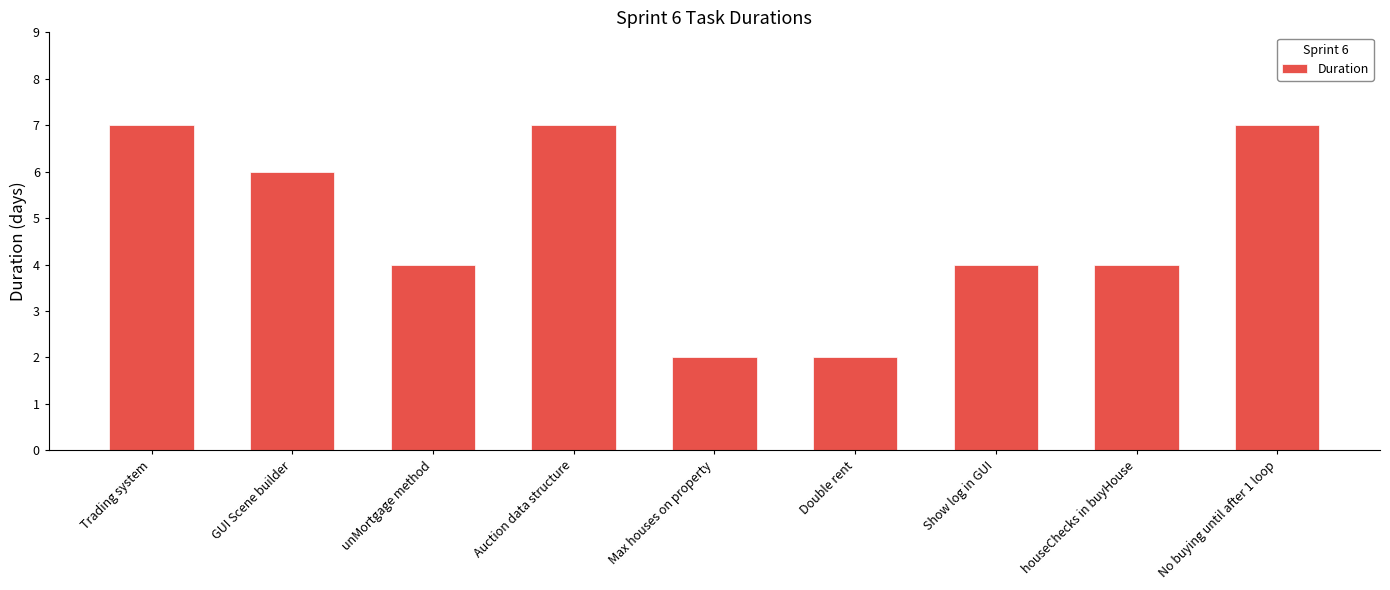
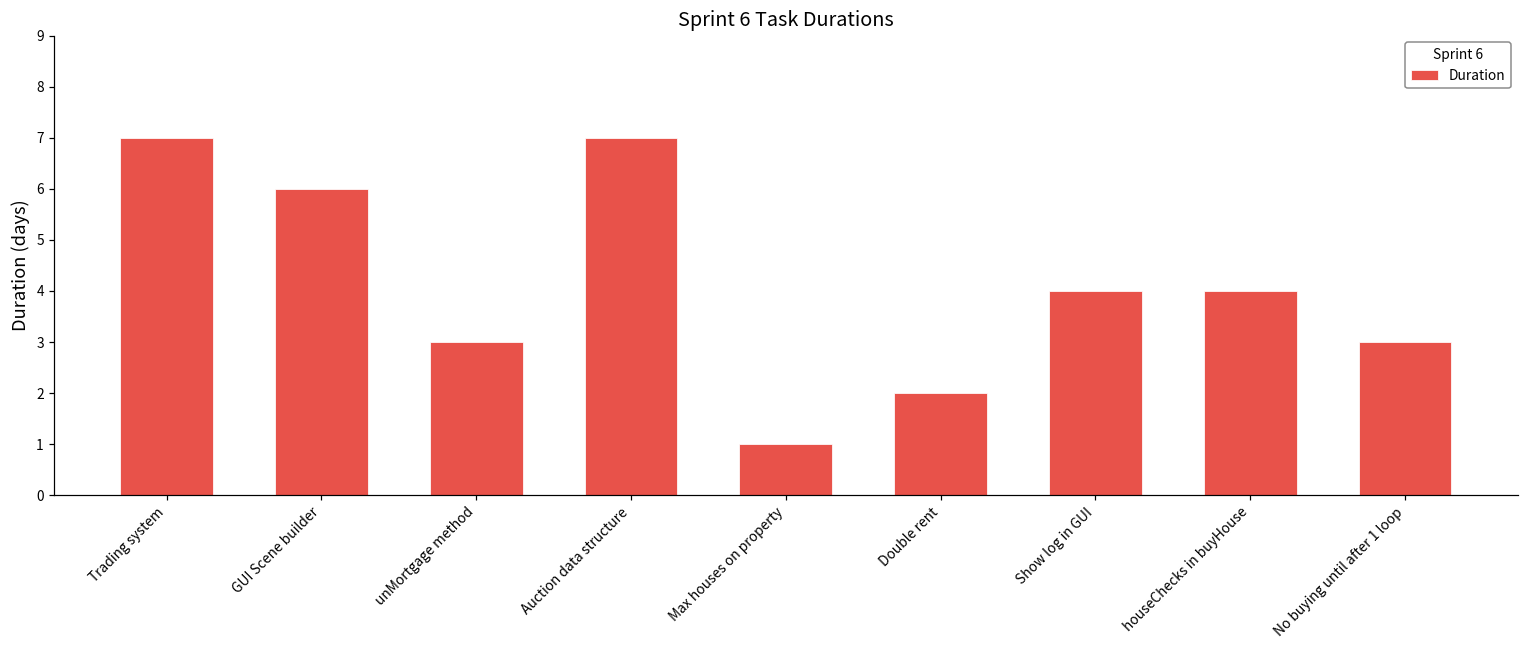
  {
    "Trading system": 7,
    "GUI Scene builder": 6,
-   "unMortgage method": 4,
+   "unMortgage method": 3,
    "Auction data structure": 7,
-   "Max houses on property": 2,
+   "Max houses on property": 1,
    "Double rent": 2,
    "Show log in GUI": 4,
    "houseChecks in buyHouse": 4,
-   "No buying until after 1 loop": 7
+   "No buying until after 1 loop": 3
  }
